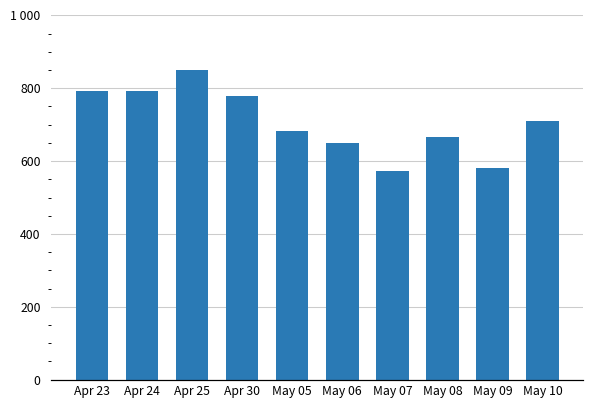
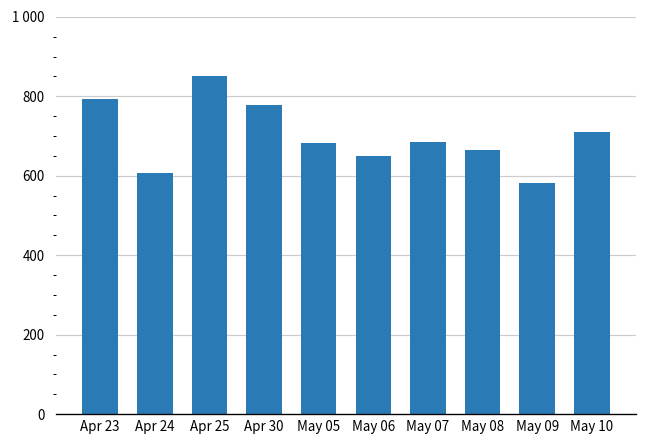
  {
    "Apr 23": 790,
-   "Apr 24": 790,
+   "Apr 24": 610,
    "Apr 25": 850,
    "Apr 30": 780,
    "May 05": 680,
    "May 06": 650,
-   "May 07": 570,
+   "May 07": 690,
    "May 08": 670,
    "May 09": 580,
    "May 10": 710
  }
